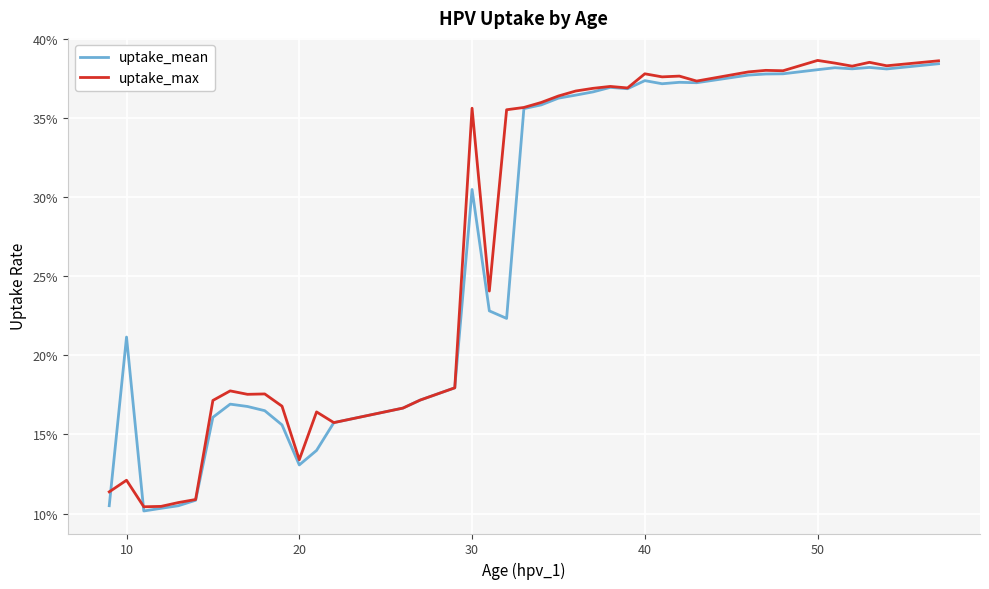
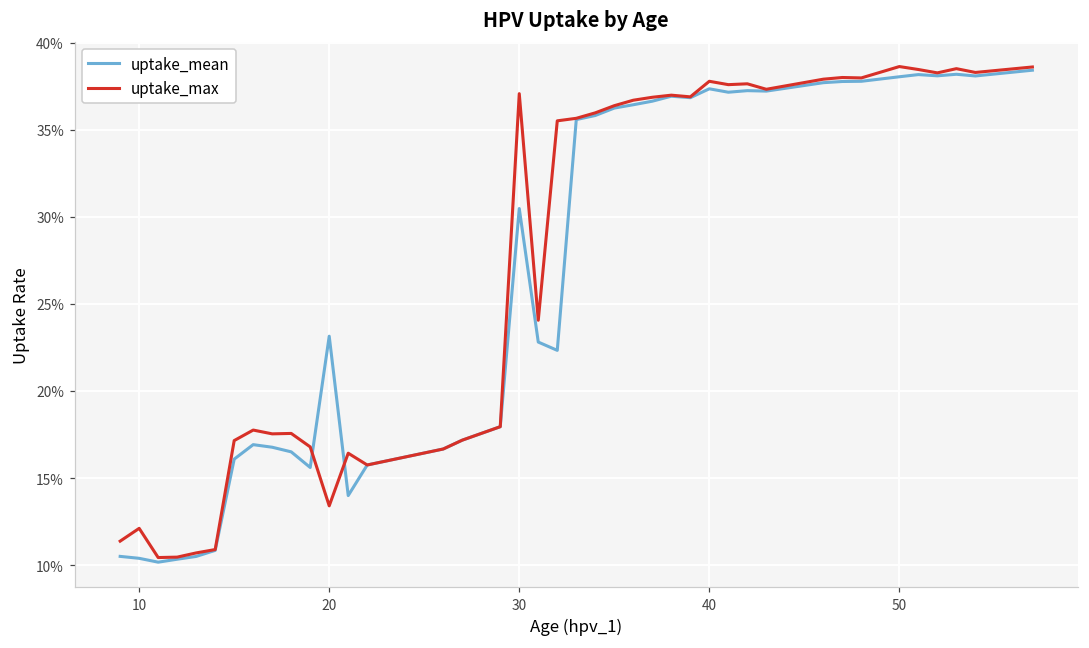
  {
    "uptake_mean": {
-     "10": "21.2%",
-     "20": "13.1%",
+     "10": "10.4%",
+     "20": "23.1%",
      "30": "30.5%",
      "40": "37.3%",
      "50": "38.0%"
    },
    "uptake_max": {
      "10": "12.1%",
      "20": "13.4%",
-     "30": "35.6%",
+     "30": "37.1%",
      "40": "37.8%",
      "50": "38.6%"
    }
  }
